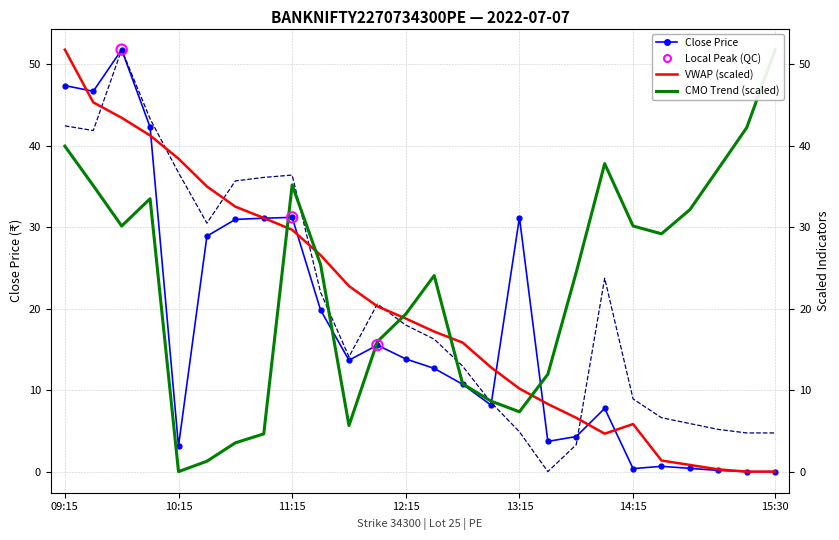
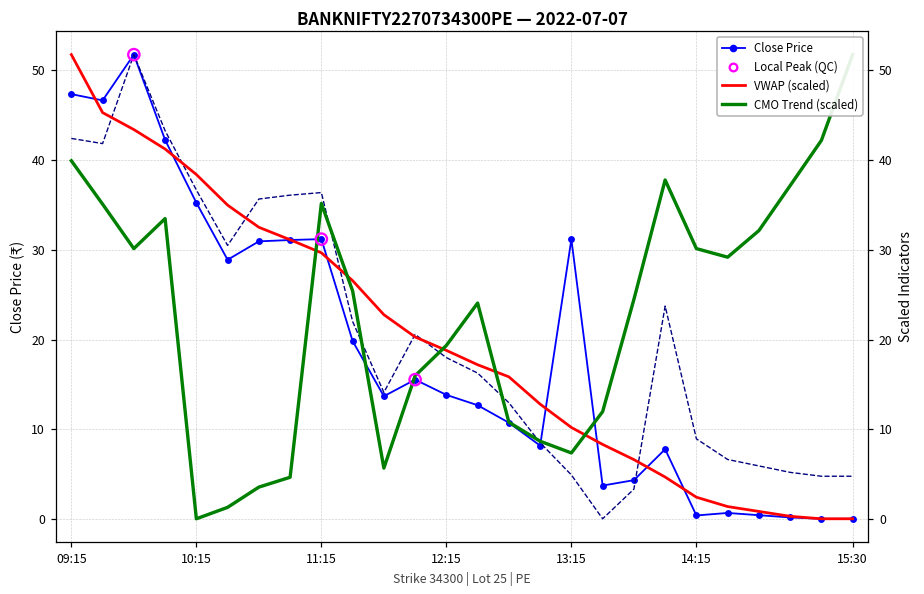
  {
    "Close Price": {
      "09:15": 47,
-     "10:15": 3,
+     "10:15": 35,
      "12:15": 14,
      "13:15": 31,
      "14:15": 0
    },
    "VWAP (scaled)": {
      "09:15": 52,
      "10:15": 38,
      "11:15": 30,
      "12:15": 19,
      "13:15": 10,
-     "14:15": 6
+     "14:15": 2
    },
    "CMO Trend (scaled)": {
      "09:15": 40,
      "10:15": 0,
      "11:15": 35,
      "12:15": 19,
      "13:15": 7,
      "14:15": 30
    }
  }
